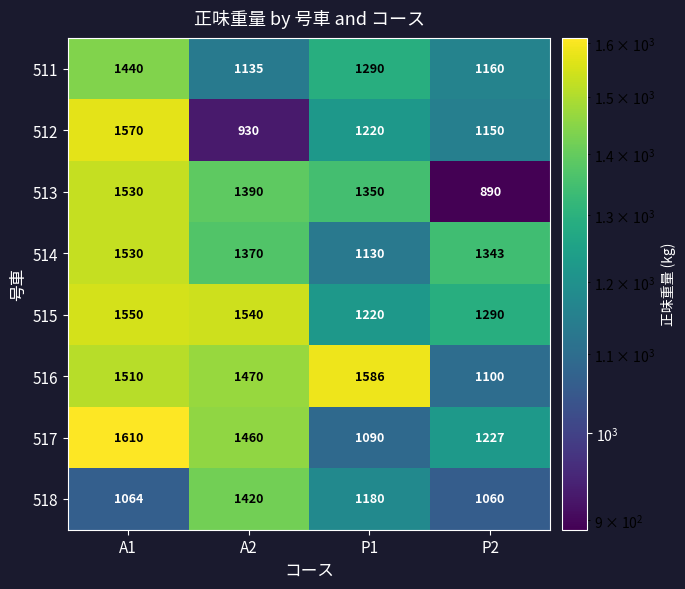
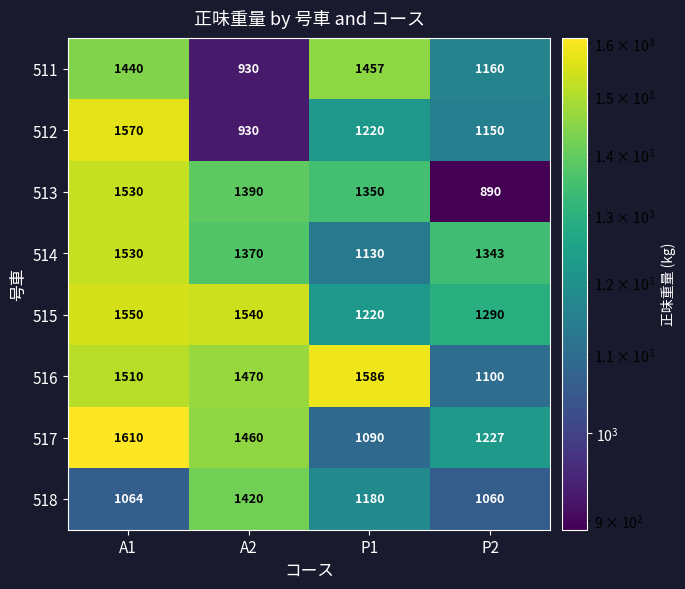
  {
    "511": {
      "A1": 1440,
-     "A2": 1135,
-     "P1": 1290,
+     "A2": 930,
+     "P1": 1457,
      "P2": 1160
    },
    "512": {
      "A1": 1570,
      "A2": 930,
      "P1": 1220,
      "P2": 1150
    },
    "513": {
      "A1": 1530,
      "A2": 1390,
      "P1": 1350,
      "P2": 890
    },
    "514": {
      "A1": 1530,
      "A2": 1370,
      "P1": 1130,
      "P2": 1343
    },
    "515": {
      "A1": 1550,
      "A2": 1540,
      "P1": 1220,
      "P2": 1290
    },
    "516": {
      "A1": 1510,
      "A2": 1470,
      "P1": 1586,
      "P2": 1100
    },
    "517": {
      "A1": 1610,
      "A2": 1460,
      "P1": 1090,
      "P2": 1227
    },
    "518": {
      "A1": 1064,
      "A2": 1420,
      "P1": 1180,
      "P2": 1060
    }
  }
